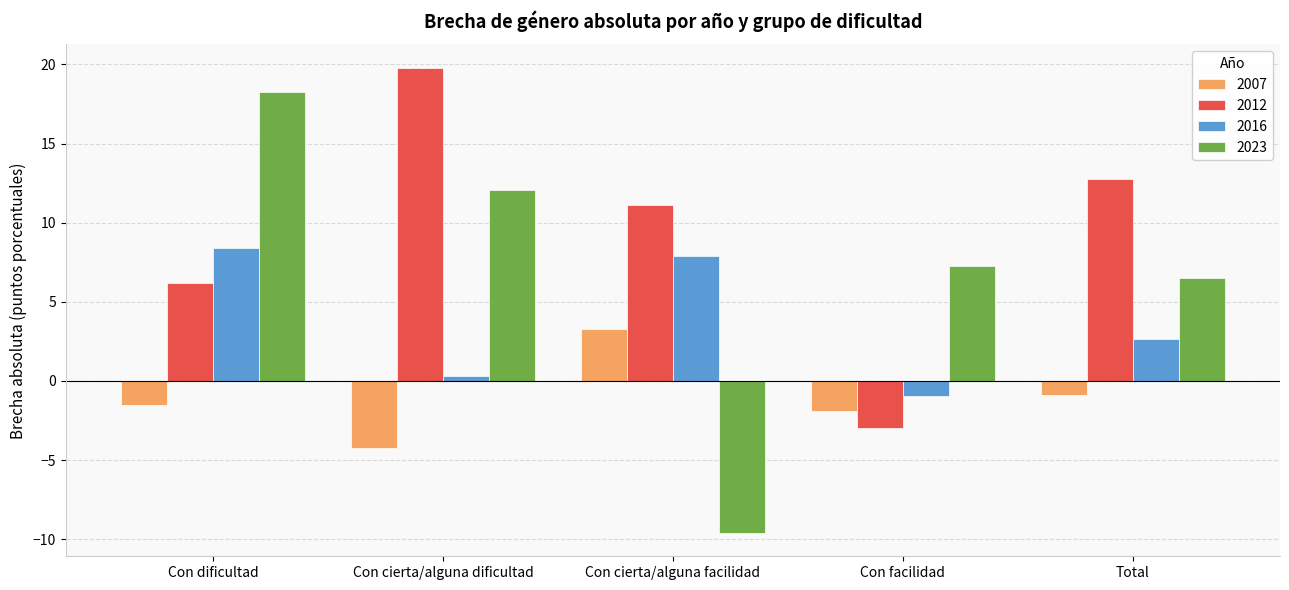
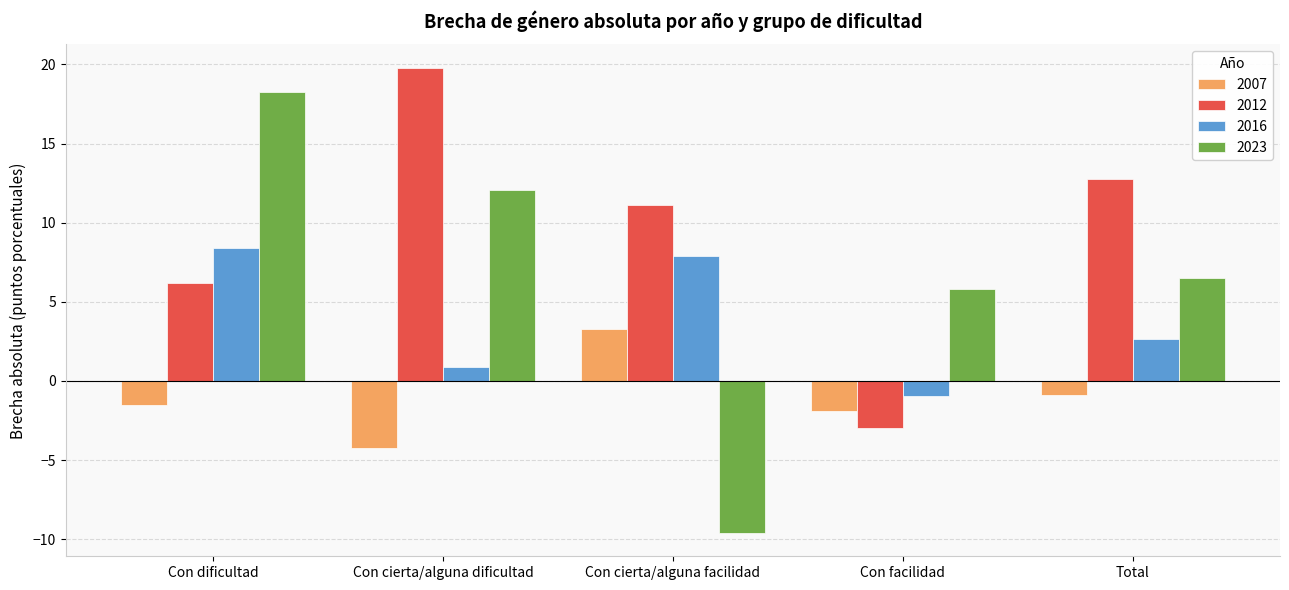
  {
    "2007": {
      "Con dificultad": -1.5,
      "Con cierta/alguna dificultad": -4.2,
      "Con cierta/alguna facilidad": 3.3,
      "Con facilidad": -1.9,
      "Total": -0.9
    },
    "2012": {
      "Con dificultad": 6.2,
      "Con cierta/alguna dificultad": 19.8,
      "Con cierta/alguna facilidad": 11.1,
      "Con facilidad": -3.0,
      "Total": 12.8
    },
    "2016": {
      "Con dificultad": 8.4,
-     "Con cierta/alguna dificultad": 0.3,
+     "Con cierta/alguna dificultad": 0.9,
      "Con cierta/alguna facilidad": 7.9,
      "Con facilidad": -1.0,
      "Total": 2.7
    },
    "2023": {
      "Con dificultad": 18.3,
      "Con cierta/alguna dificultad": 12.1,
      "Con cierta/alguna facilidad": -9.6,
-     "Con facilidad": 7.3,
+     "Con facilidad": 5.8,
      "Total": 6.5
    }
  }
